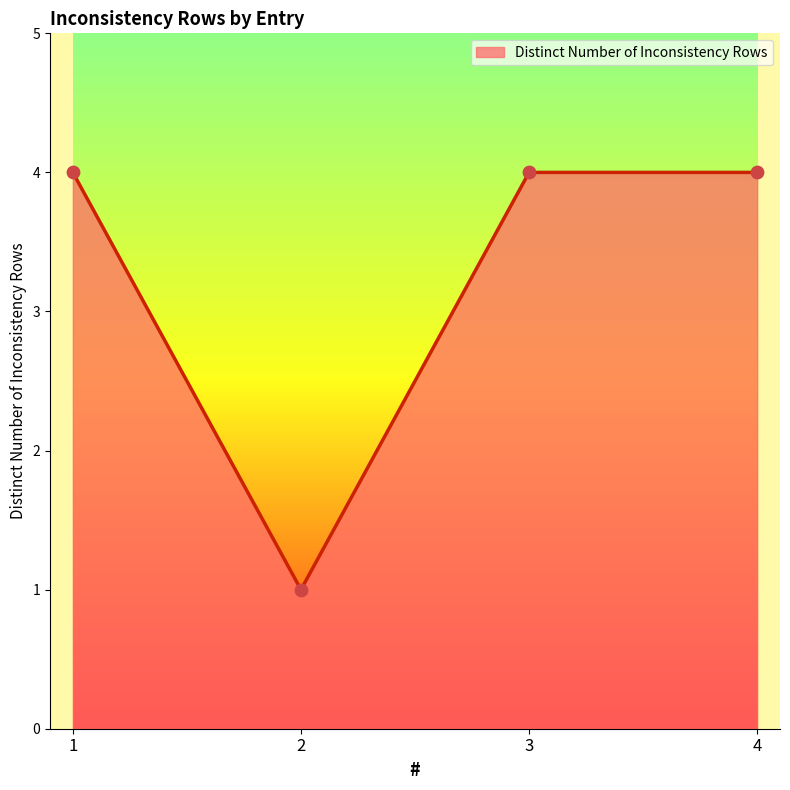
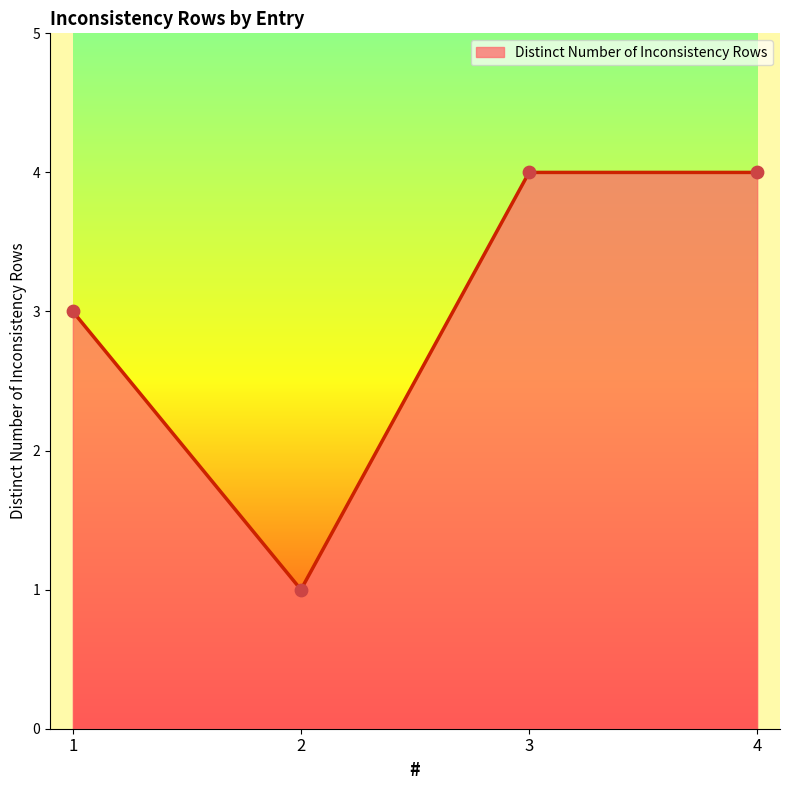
  {
-   "1": 4,
+   "1": 3,
    "2": 1,
    "3": 4,
    "4": 4
  }
